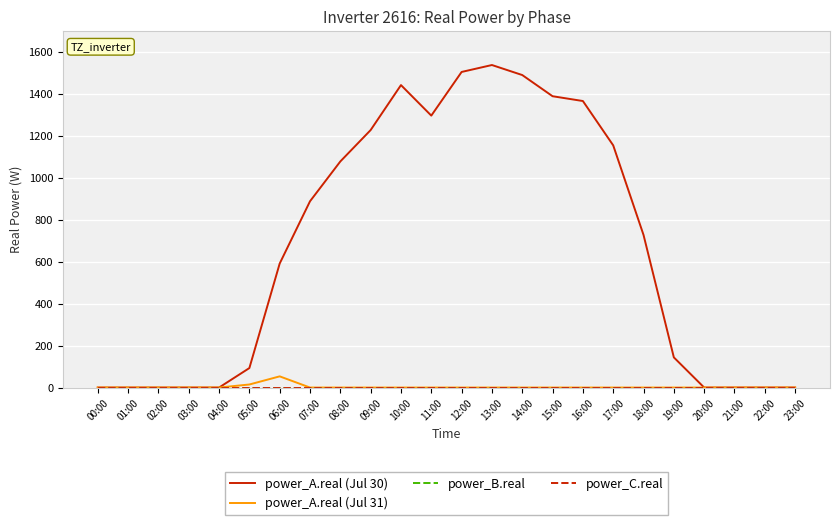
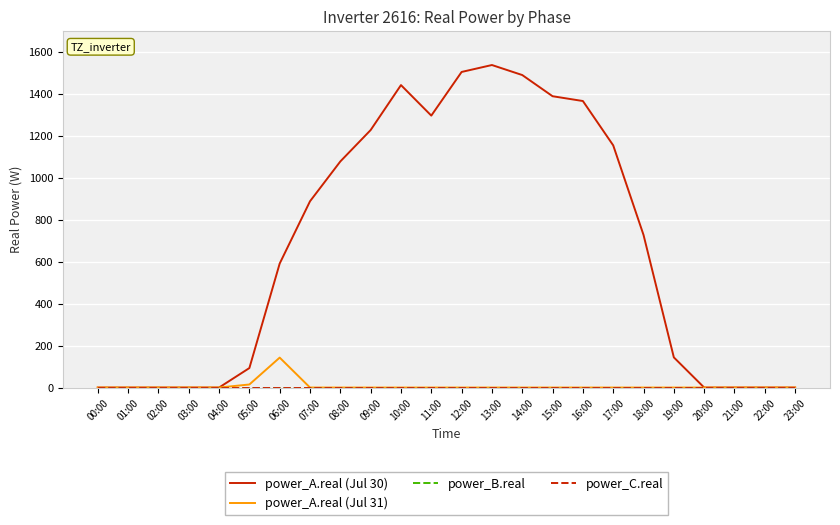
  {
    "power_A.real (Jul 31)": {
      "05:00": 10,
-     "06:00": 50
+     "06:00": 140
    }
  }
